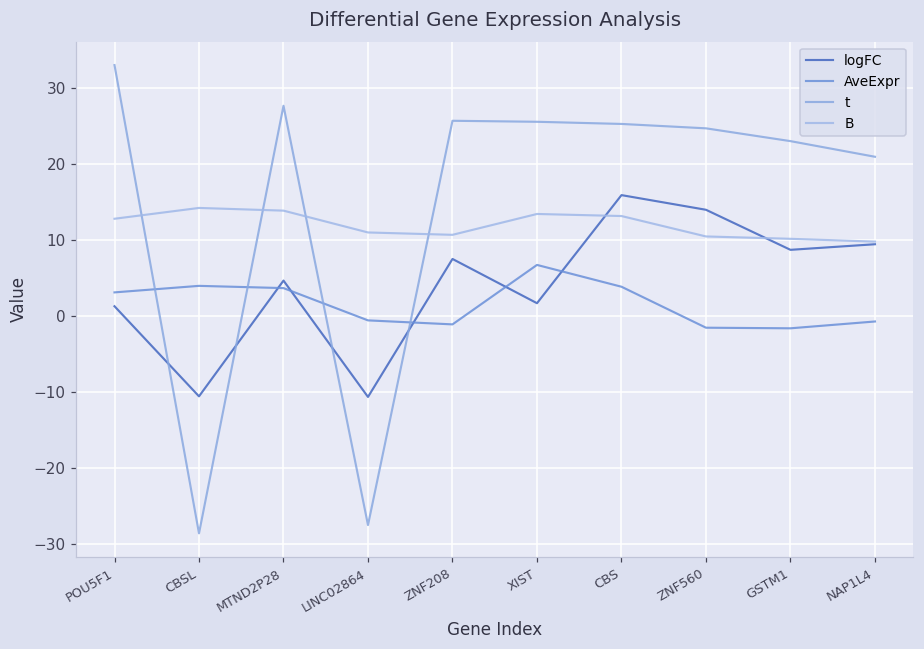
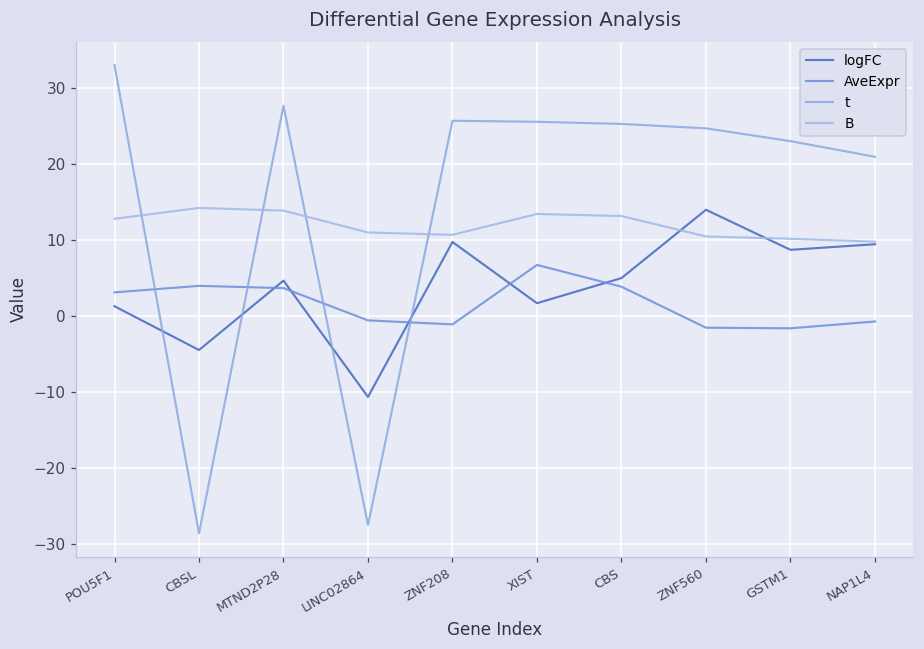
  {
    "logFC": {
      "POU5F1": 1,
-     "CBSL": -11,
+     "CBSL": -5,
      "MTND2P28": 5,
      "LINC02864": -11,
-     "ZNF208": 7,
+     "ZNF208": 10,
      "XIST": 2,
-     "CBS": 16,
+     "CBS": 5,
      "ZNF560": 14,
      "GSTM1": 9
    }
  }
